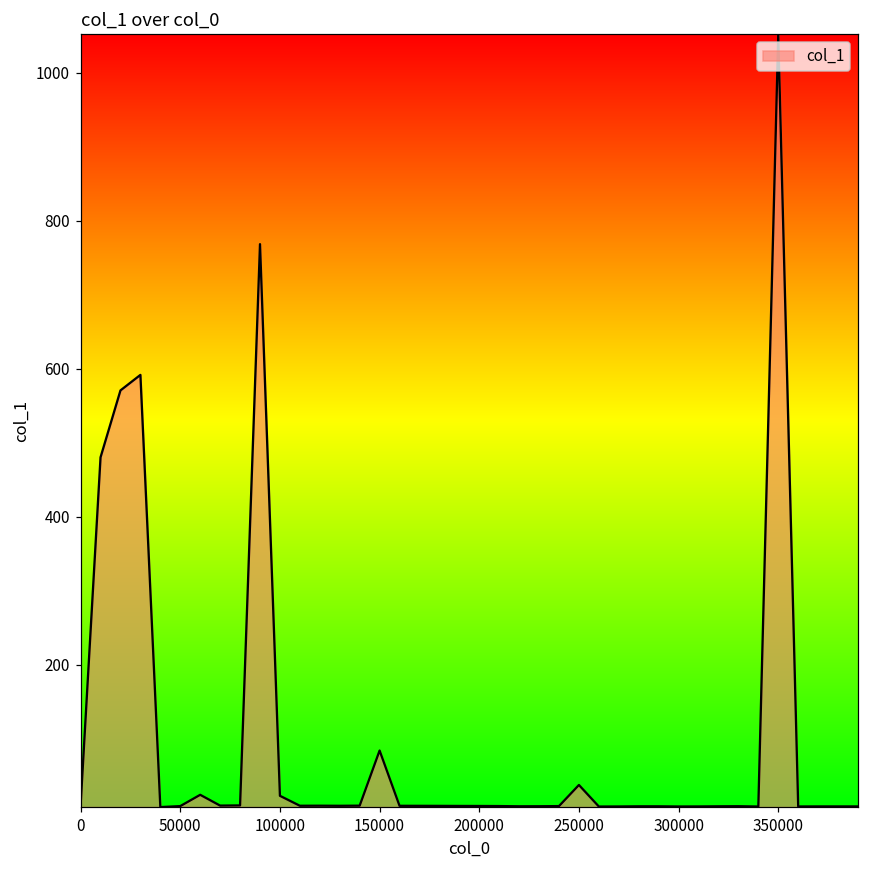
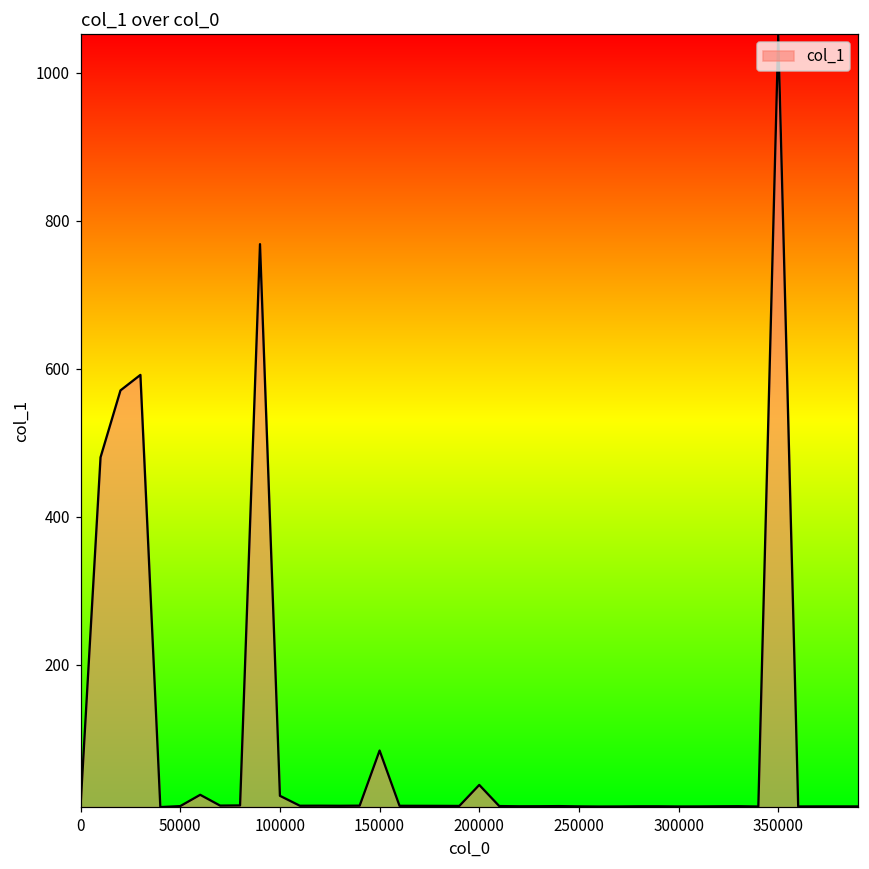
  {
    "0": 10,
    "50000": 10,
    "100000": 20,
    "150000": 80,
-   "200000": 10,
-   "250000": 40,
+   "200000": 40,
+   "250000": 10,
    "300000": 10,
    "350000": 1050
  }
